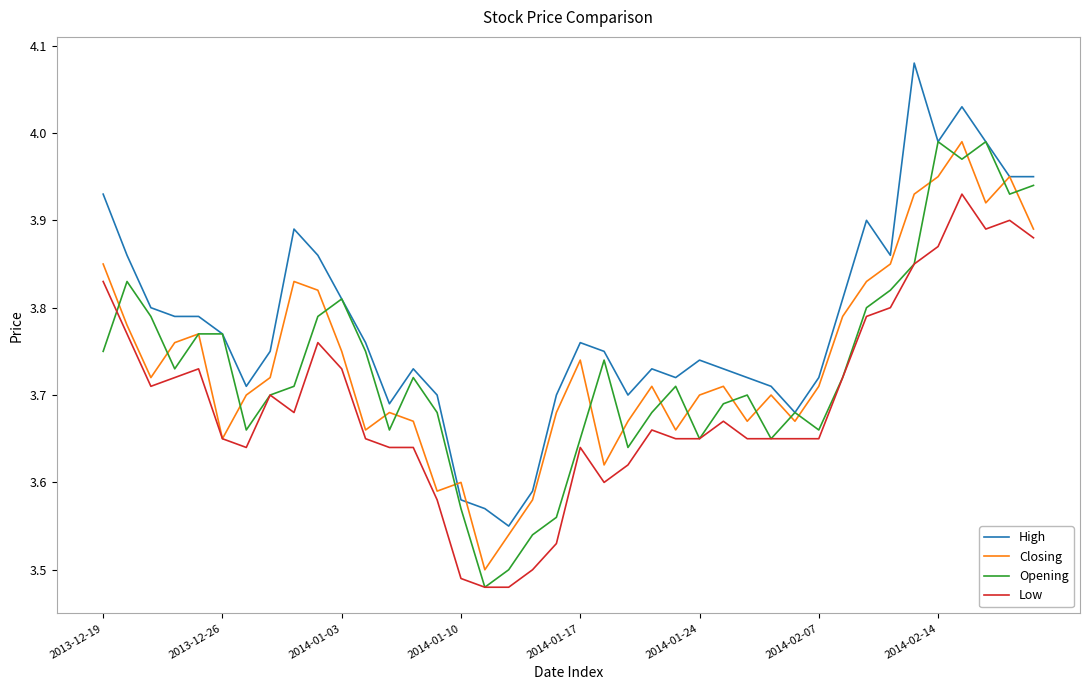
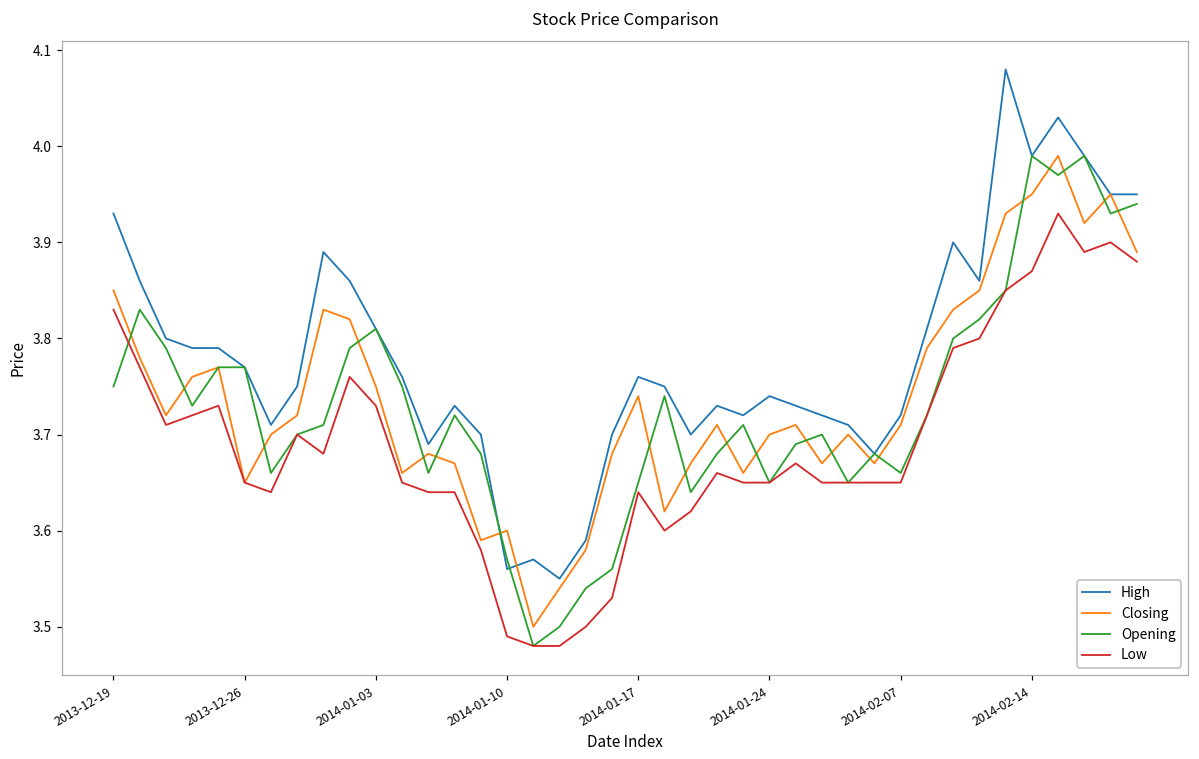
  {
    "High": {
      "2013-12-19": 3.93,
-     "2014-01-10": 3.58,
+     "2014-01-10": 3.56,
      "2014-01-17": 3.76,
      "2014-01-24": 3.74,
      "2014-02-07": 3.72
    },
    "Closing": {
      "2013-12-19": 3.85,
      "2014-01-03": 3.75,
      "2014-01-10": 3.60,
      "2014-01-17": 3.74,
      "2014-01-24": 3.70,
      "2014-02-07": 3.71,
      "2014-02-14": 3.95
    },
    "Opening": {
      "2013-12-19": 3.75,
      "2014-01-10": 3.57,
      "2014-01-17": 3.65,
      "2014-02-07": 3.66
    },
    "Low": {
      "2013-12-19": 3.83,
      "2014-01-03": 3.73,
      "2014-01-10": 3.49,
      "2014-01-17": 3.64,
      "2014-02-07": 3.65,
      "2014-02-14": 3.87
    }
  }
